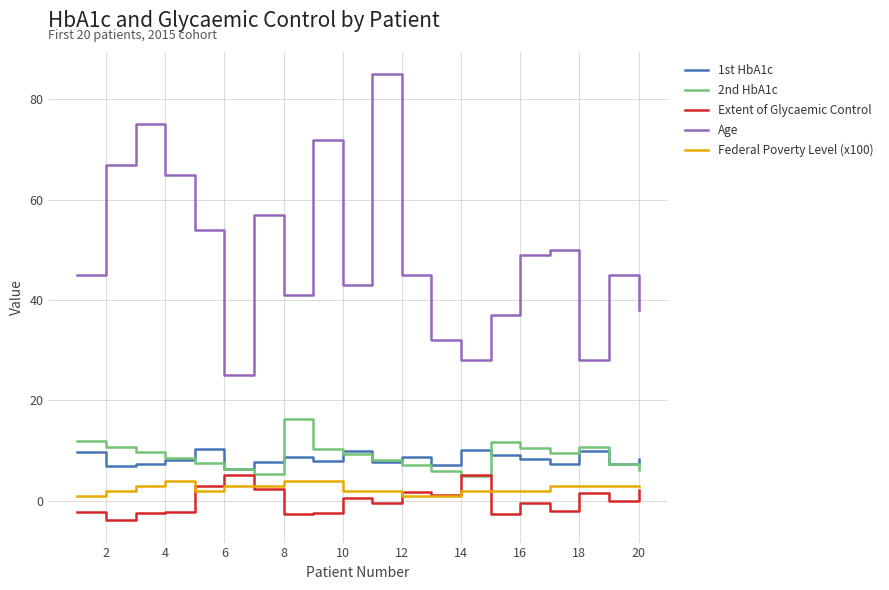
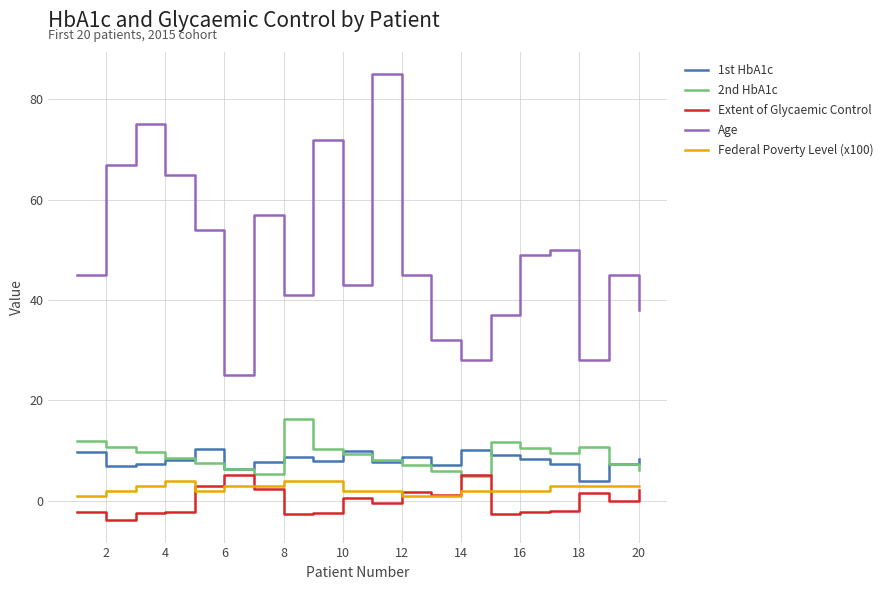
  {
    "1st HbA1c": {
      "2": 7,
      "8": 9,
      "10": 10,
      "12": 9,
      "14": 10,
      "16": 8,
-     "18": 10,
+     "18": 4,
      "20": 8
    },
    "2nd HbA1c": {
      "2": 11,
      "8": 16,
      "10": 9,
      "12": 7,
      "16": 11,
      "18": 11,
      "20": 6
    },
    "Extent of Glycaemic Control": {
      "2": -4,
      "4": -2,
      "6": 5,
      "8": -3,
      "10": 1,
      "12": 2,
-     "16": 0,
+     "16": -2,
      "18": 2,
      "20": 2
    },
    "Age": {
      "2": 67,
      "4": 65,
      "6": 25,
      "8": 41,
      "10": 43,
      "12": 45,
      "14": 28,
      "16": 49,
      "18": 28,
      "20": 38
    },
    "Federal Poverty Level (x100)": {
      "2": 2,
      "4": 4,
      "6": 3,
      "8": 4,
      "10": 2,
      "12": 1,
      "14": 2,
      "16": 2,
      "18": 3,
      "20": 3
    }
  }
